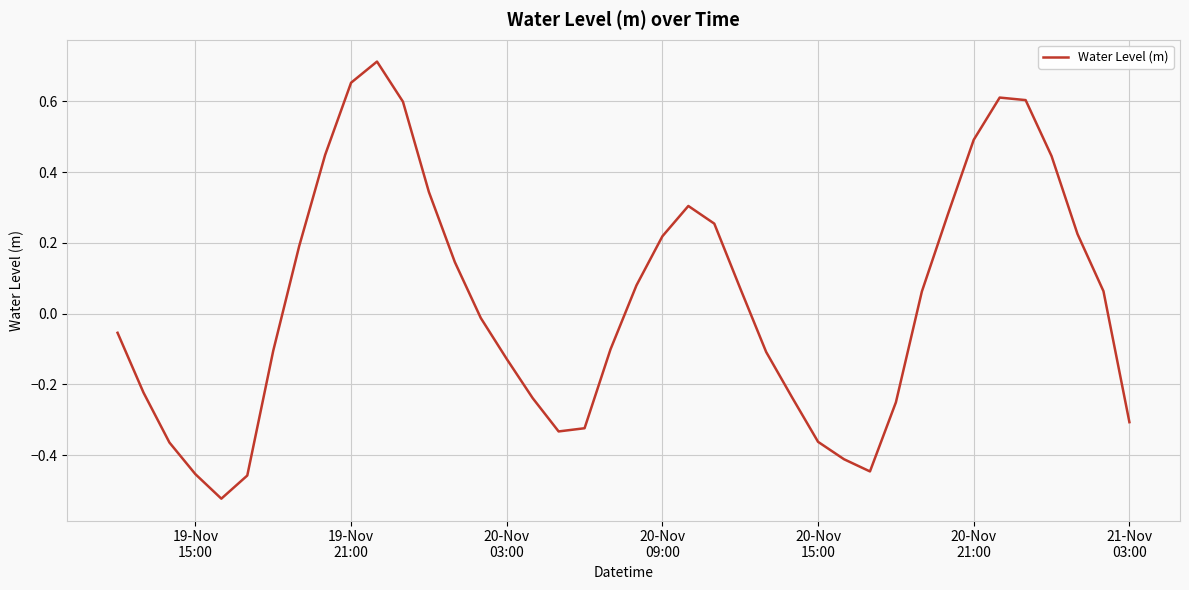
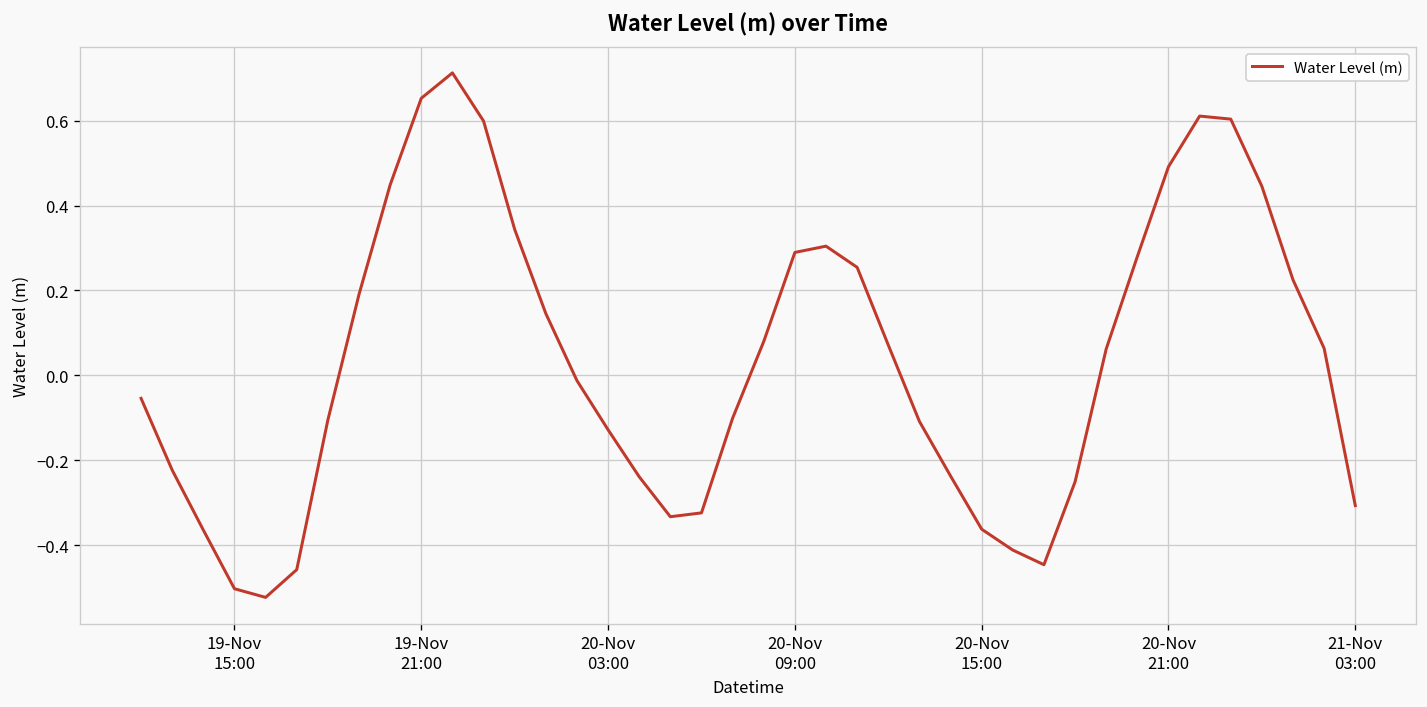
  {
-   "19-Nov 15:00": -0.45,
+   "19-Nov 15:00": -0.50,
    "19-Nov 21:00": 0.65,
    "20-Nov 03:00": -0.13,
-   "20-Nov 09:00": 0.22,
+   "20-Nov 09:00": 0.29,
    "20-Nov 15:00": -0.36,
    "20-Nov 21:00": 0.49,
    "21-Nov 03:00": -0.31
  }
